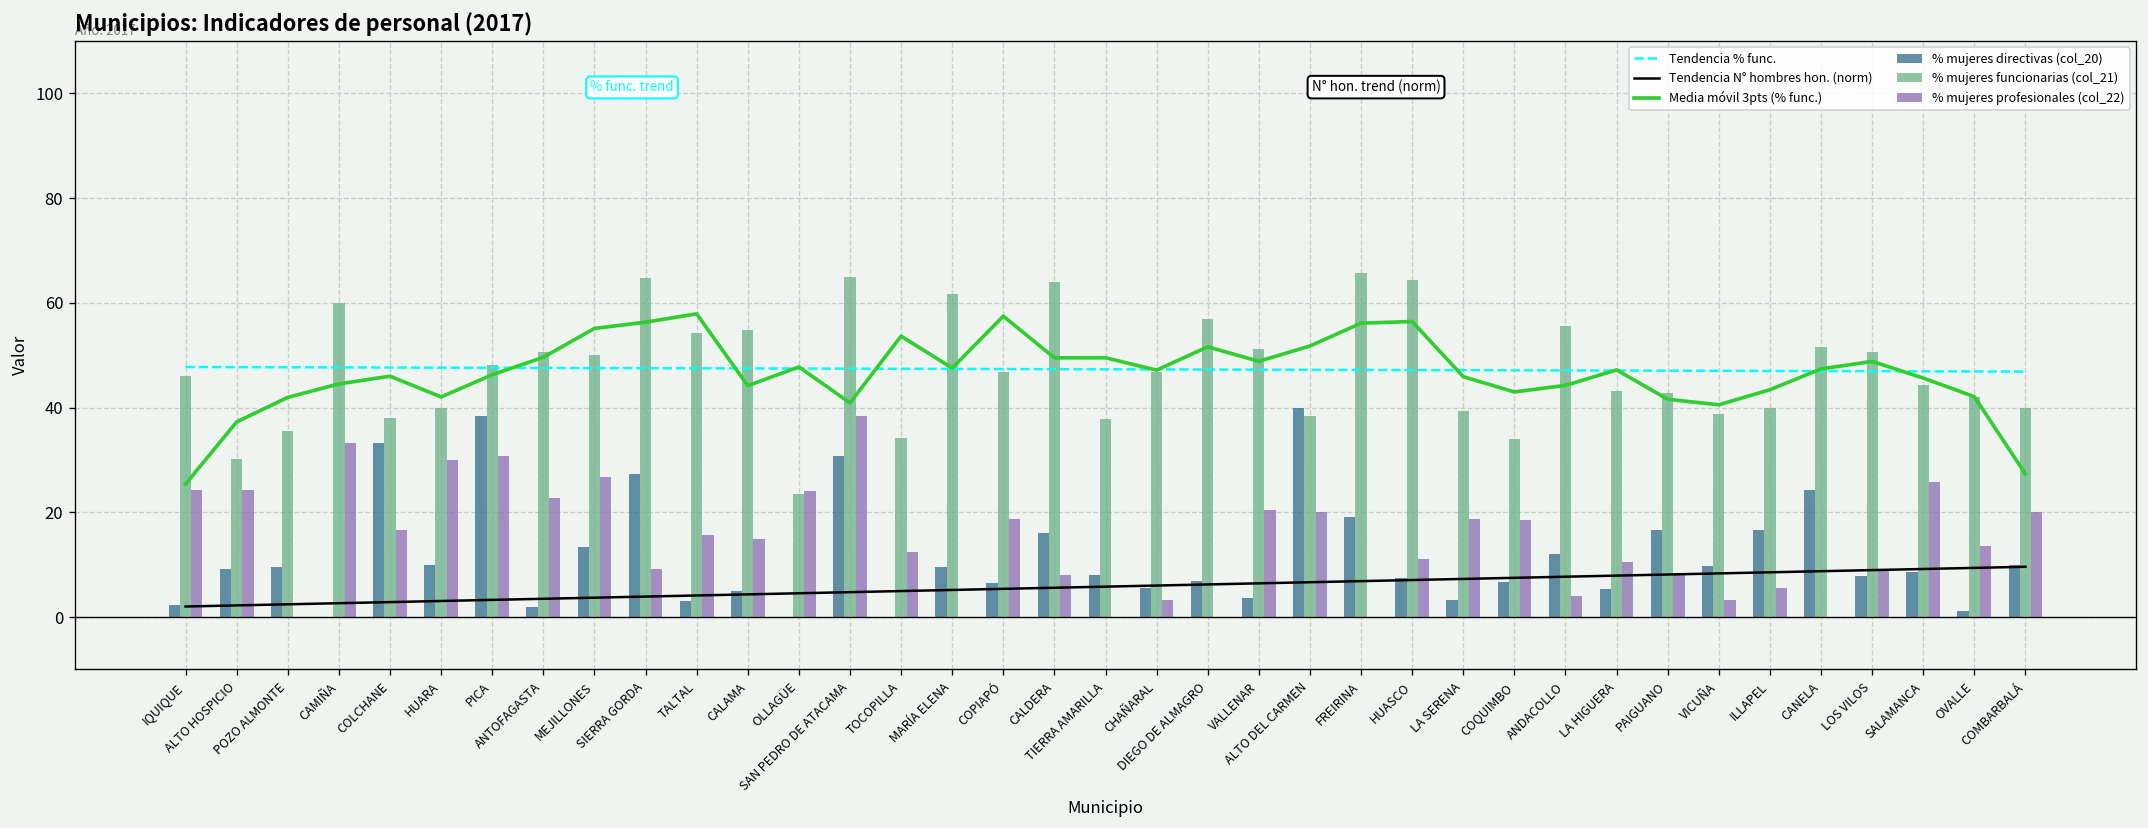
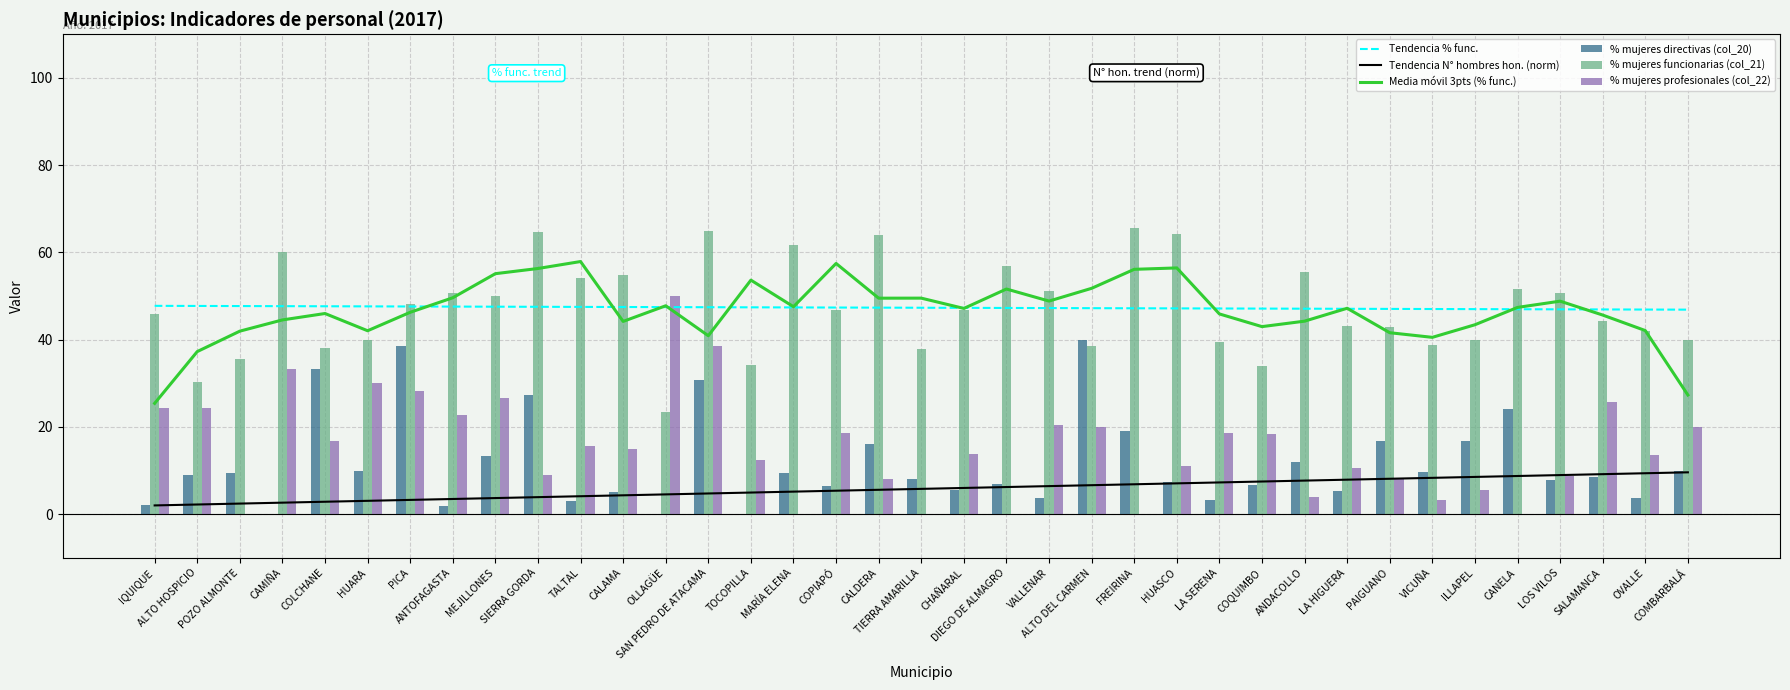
  {
    "% mujeres directivas (col_20)": {
      "IQUIQUE": 2,
      "ALTO HOSPICIO": 9,
      "POZO ALMONTE": 10,
      "CAMIÑA": 0,
      "COLCHANE": 33,
      "HUARA": 10,
      "PICA": 38,
      "ANTOFAGASTA": 2,
      "MEJILLONES": 13,
      "SIERRA GORDA": 27,
      "TALTAL": 3,
      "CALAMA": 5,
      "OLLAGÜE": 0,
      "SAN PEDRO DE ATACAMA": 31,
      "TOCOPILLA": 0,
      "MARÍA ELENA": 10,
      "COPIAPÓ": 7,
      "CALDERA": 16,
      "TIERRA AMARILLA": 8,
      "CHAÑARAL": 6,
      "DIEGO DE ALMAGRO": 7,
      "VALLENAR": 4,
      "ALTO DEL CARMEN": 40,
      "FREIRINA": 19,
      "HUASCO": 7,
      "LA SERENA": 3,
      "COQUIMBO": 7,
      "ANDACOLLO": 12,
      "LA HIGUERA": 5,
      "PAIGUANO": 17,
      "VICUÑA": 10,
      "ILLAPEL": 17,
      "CANELA": 24,
      "LOS VILOS": 8,
      "SALAMANCA": 9,
-     "OVALLE": 1,
+     "OVALLE": 4,
      "COMBARBALÁ": 10
    },
    "% mujeres profesionales (col_22)": {
      "IQUIQUE": 24,
      "ALTO HOSPICIO": 24,
      "POZO ALMONTE": 0,
      "CAMIÑA": 33,
      "COLCHANE": 17,
      "HUARA": 30,
-     "PICA": 31,
+     "PICA": 28,
      "ANTOFAGASTA": 23,
      "MEJILLONES": 27,
      "SIERRA GORDA": 9,
      "TALTAL": 16,
      "CALAMA": 15,
-     "OLLAGÜE": 24,
+     "OLLAGÜE": 50,
      "SAN PEDRO DE ATACAMA": 38,
      "TOCOPILLA": 13,
      "MARÍA ELENA": 0,
      "COPIAPÓ": 19,
      "CALDERA": 8,
      "TIERRA AMARILLA": 0,
-     "CHAÑARAL": 3,
+     "CHAÑARAL": 14,
      "DIEGO DE ALMAGRO": 0,
      "VALLENAR": 20,
      "ALTO DEL CARMEN": 20,
      "FREIRINA": 0,
      "HUASCO": 11,
      "LA SERENA": 19,
      "COQUIMBO": 18,
      "ANDACOLLO": 4,
      "LA HIGUERA": 11,
      "PAIGUANO": 8,
      "VICUÑA": 3,
      "ILLAPEL": 6,
      "CANELA": 0,
      "LOS VILOS": 9,
      "SALAMANCA": 26,
      "OVALLE": 14,
      "COMBARBALÁ": 20
    }
  }
